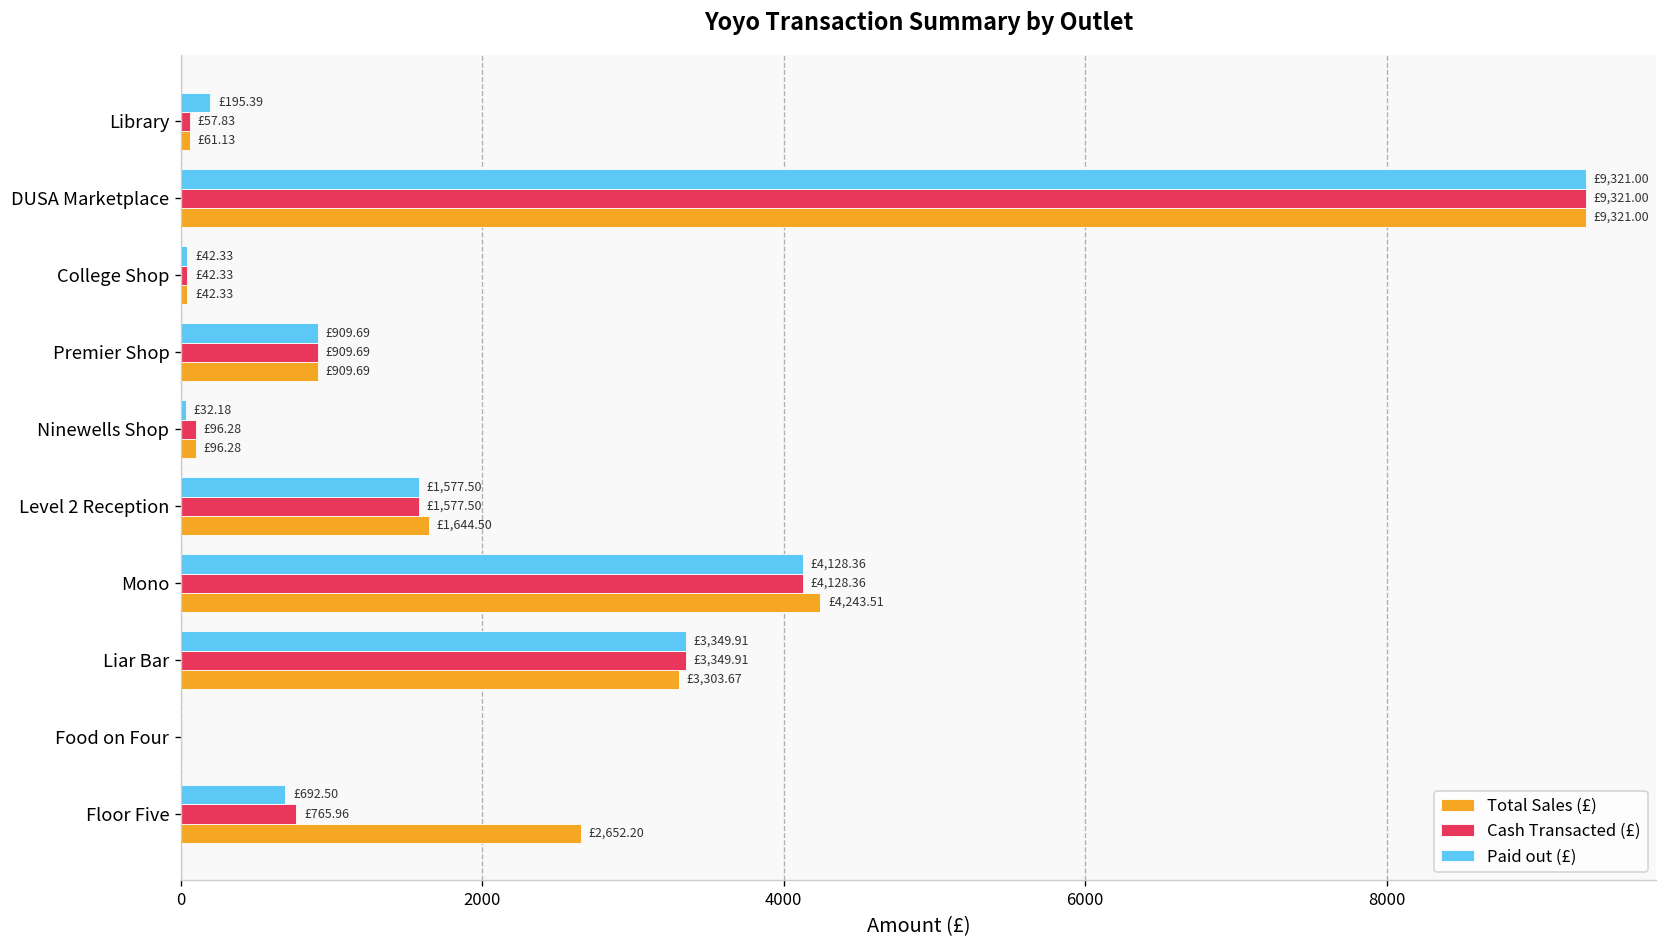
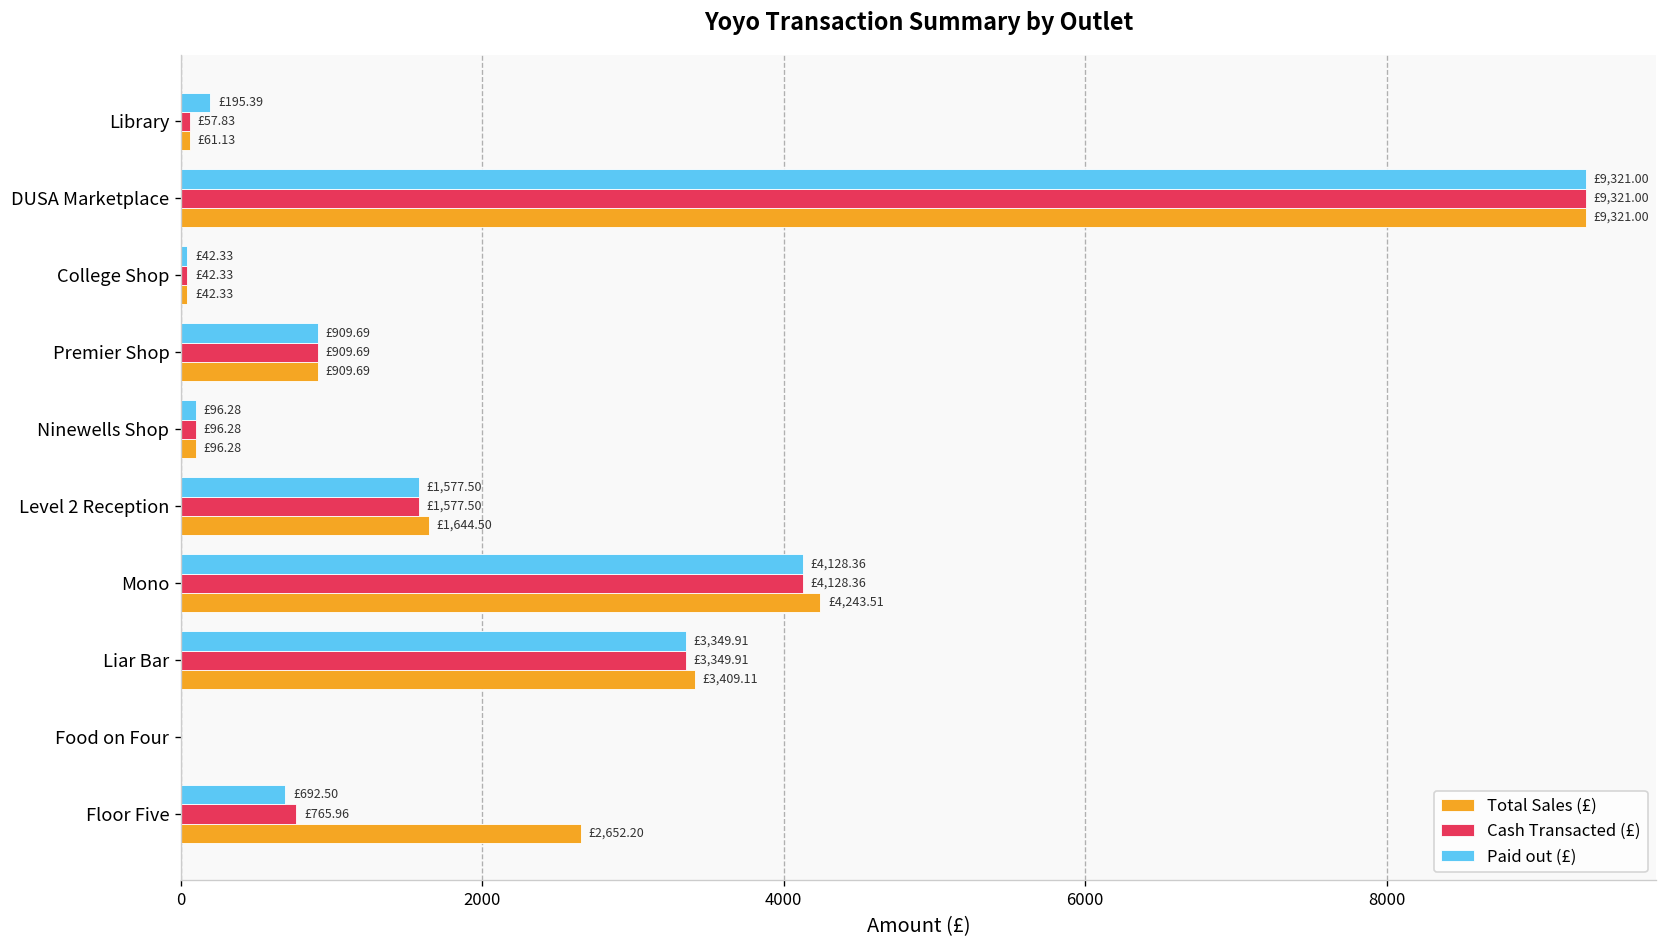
  {
    "Total Sales (£)": {
      "Library": "£61.13",
      "DUSA Marketplace": "£9,321.00",
      "College Shop": "£42.33",
      "Premier Shop": "£909.69",
      "Ninewells Shop": "£96.28",
      "Level 2 Reception": "£1,644.50",
      "Mono": "£4,243.51",
-     "Liar Bar": "£3,303.67",
+     "Liar Bar": "£3,409.11",
      "Floor Five": "£2,652.20"
    },
    "Cash Transacted (£)": {
      "Library": "£57.83",
      "DUSA Marketplace": "£9,321.00",
      "College Shop": "£42.33",
      "Premier Shop": "£909.69",
      "Ninewells Shop": "£96.28",
      "Level 2 Reception": "£1,577.50",
      "Mono": "£4,128.36",
      "Liar Bar": "£3,349.91",
      "Floor Five": "£765.96"
    },
    "Paid out (£)": {
      "Library": "£195.39",
      "DUSA Marketplace": "£9,321.00",
      "College Shop": "£42.33",
      "Premier Shop": "£909.69",
-     "Ninewells Shop": "£32.18",
+     "Ninewells Shop": "£96.28",
      "Level 2 Reception": "£1,577.50",
      "Mono": "£4,128.36",
      "Liar Bar": "£3,349.91",
      "Floor Five": "£692.50"
    }
  }
